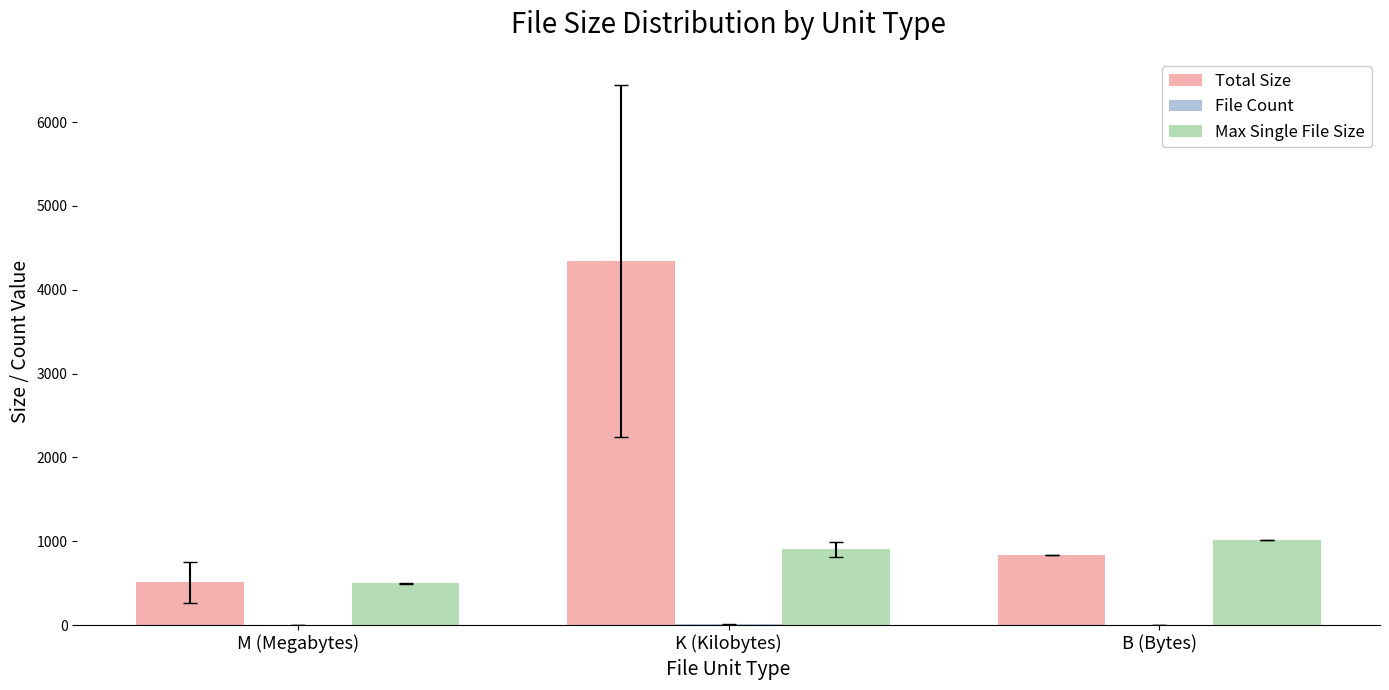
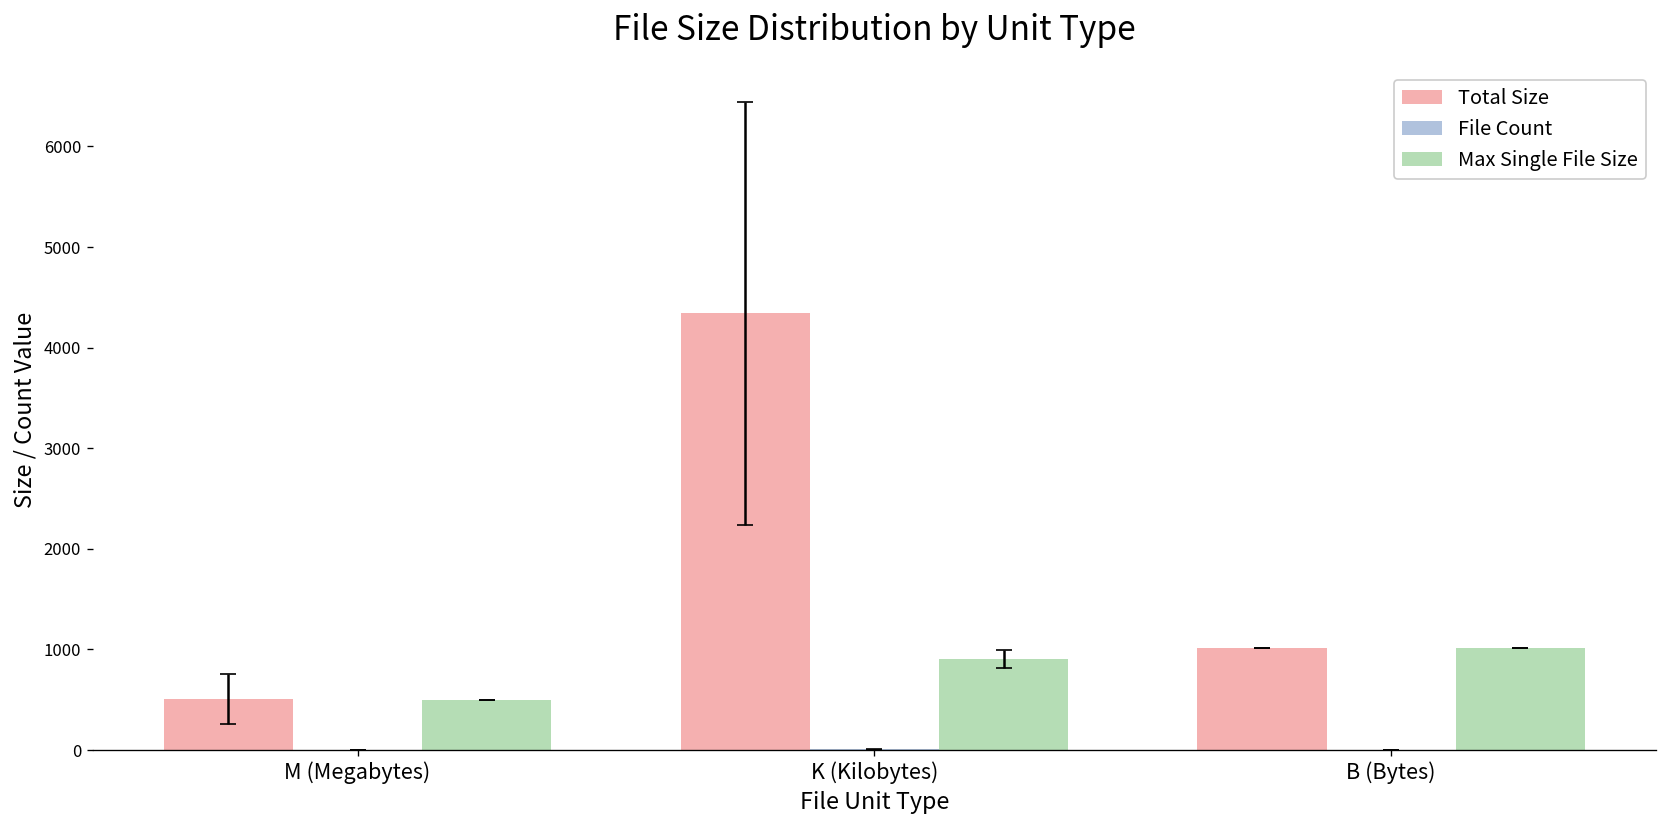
  {
    "Total Size": {
      "M (Megabytes)": 500,
      "K (Kilobytes)": 4300,
-     "B (Bytes)": 800
+     "B (Bytes)": 1000
    }
  }
